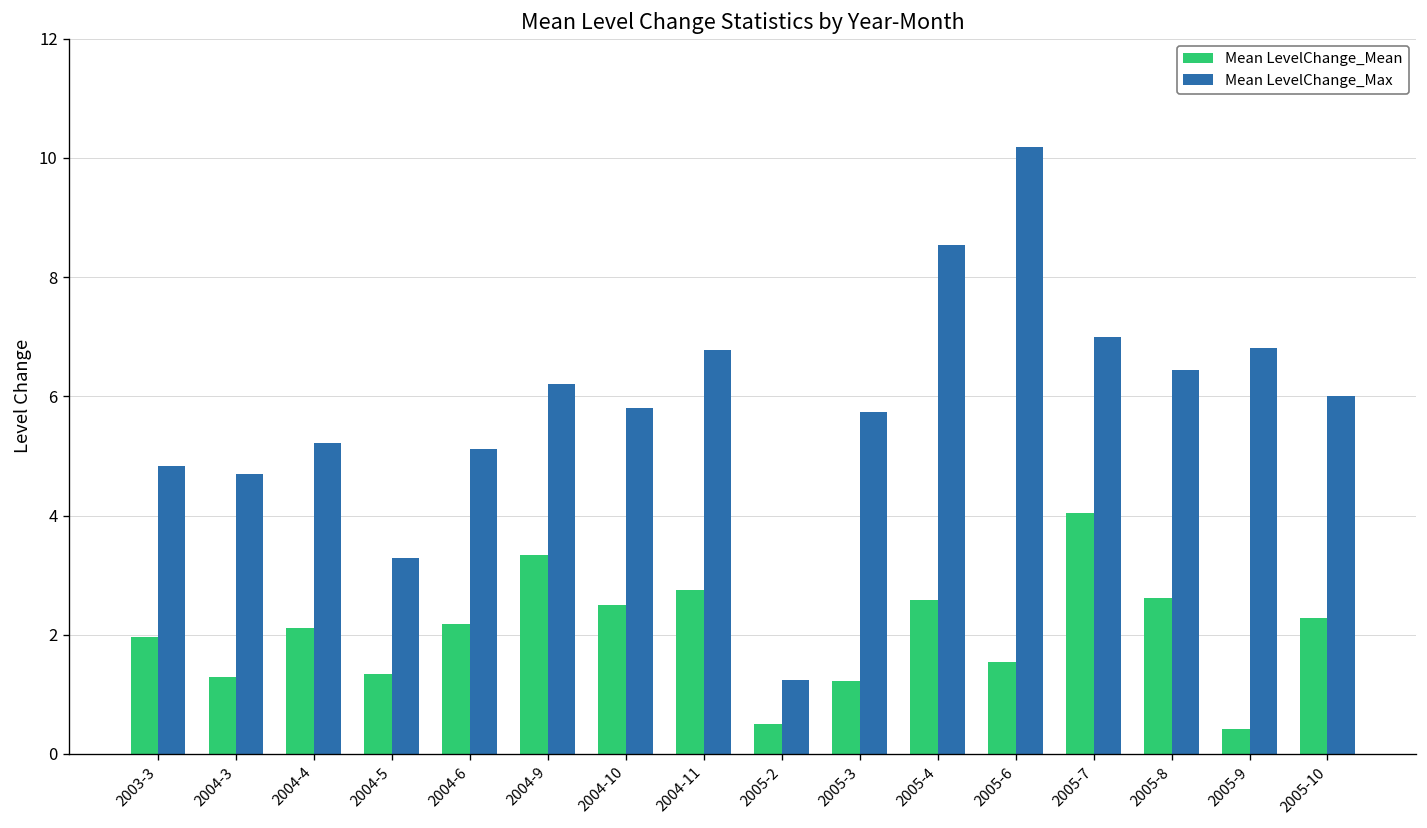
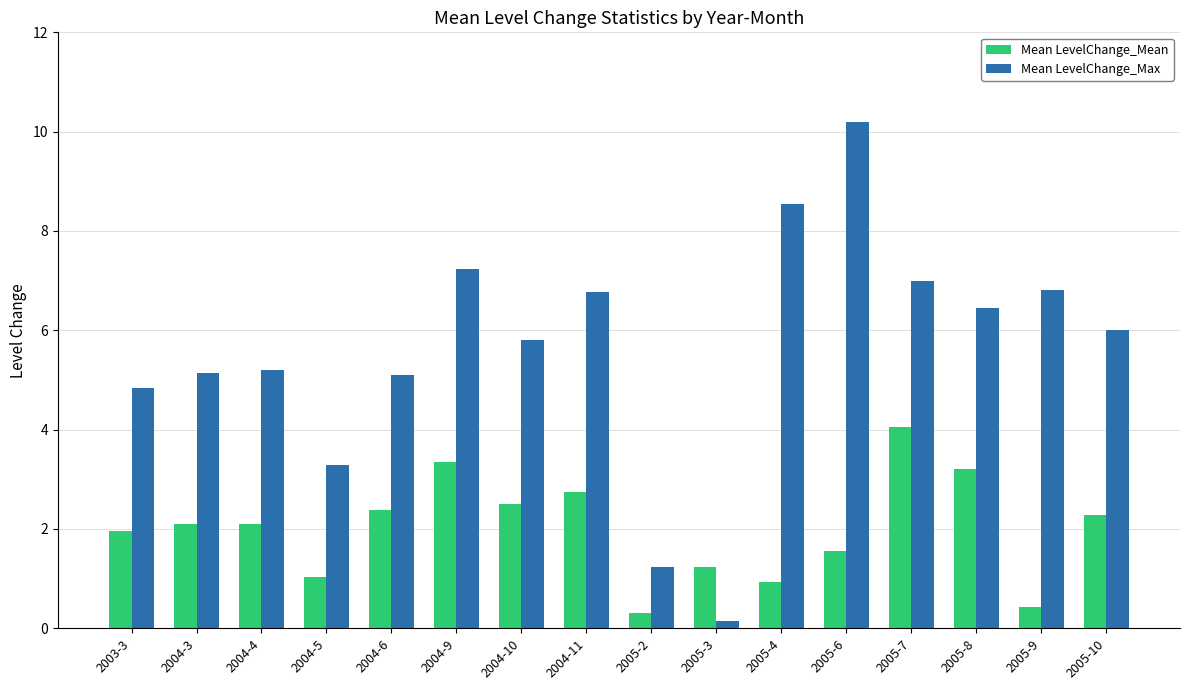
  {
    "Mean LevelChange_Mean": {
      "2003-3": 2.0,
-     "2004-3": 1.3,
+     "2004-3": 2.1,
      "2004-4": 2.1,
-     "2004-5": 1.3,
-     "2004-6": 2.2,
+     "2004-5": 1.0,
+     "2004-6": 2.4,
      "2004-9": 3.3,
      "2004-10": 2.5,
      "2004-11": 2.8,
-     "2005-2": 0.5,
+     "2005-2": 0.3,
      "2005-3": 1.2,
-     "2005-4": 2.6,
+     "2005-4": 0.9,
      "2005-6": 1.6,
      "2005-7": 4.1,
-     "2005-8": 2.6,
+     "2005-8": 3.2,
      "2005-9": 0.4,
      "2005-10": 2.3
    },
    "Mean LevelChange_Max": {
      "2003-3": 4.8,
-     "2004-3": 4.7,
+     "2004-3": 5.2,
      "2004-4": 5.2,
      "2004-5": 3.3,
      "2004-6": 5.1,
-     "2004-9": 6.2,
+     "2004-9": 7.2,
      "2004-10": 5.8,
      "2004-11": 6.8,
      "2005-2": 1.2,
-     "2005-3": 5.7,
+     "2005-3": 0.2,
      "2005-4": 8.5,
      "2005-6": 10.2,
      "2005-7": 7.0,
      "2005-8": 6.4,
      "2005-9": 6.8,
      "2005-10": 6.0
    }
  }
